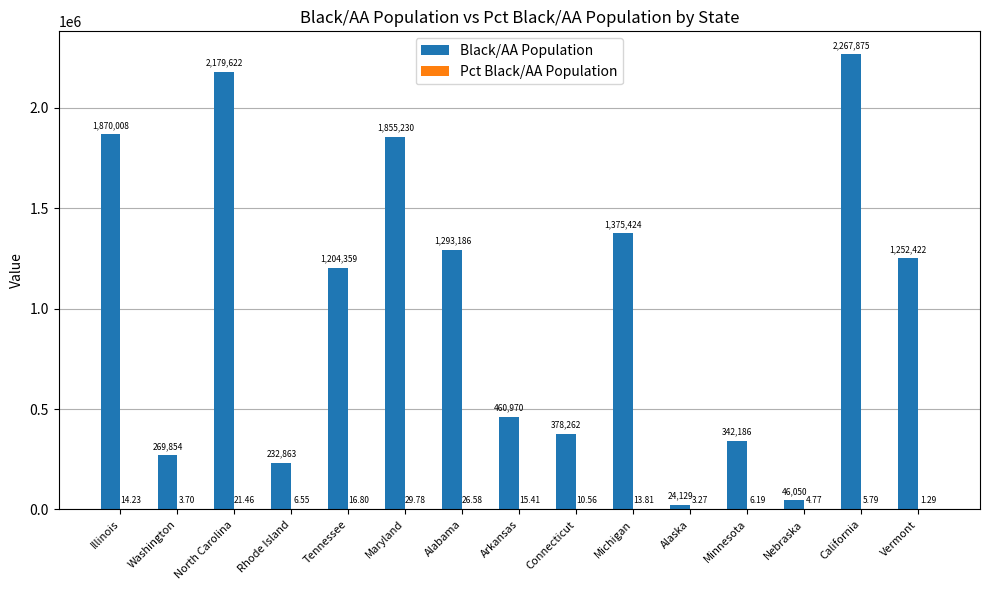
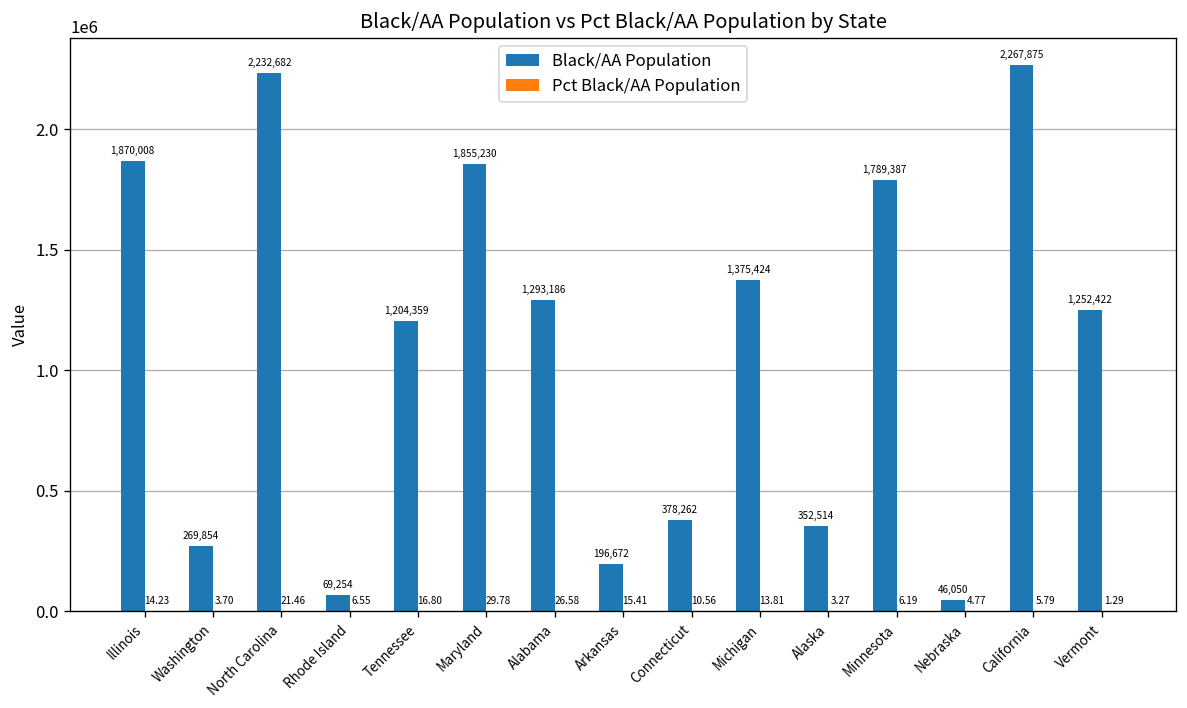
  {
    "Black/AA Population": {
      "Illinois": "1,870,008",
      "Washington": "269,854",
-     "North Carolina": "2,179,622",
-     "Rhode Island": "232,863",
+     "North Carolina": "2,232,682",
+     "Rhode Island": "69,254",
      "Tennessee": "1,204,359",
      "Maryland": "1,855,230",
      "Alabama": "1,293,186",
-     "Arkansas": "460,970",
+     "Arkansas": "196,672",
      "Connecticut": "378,262",
      "Michigan": "1,375,424",
-     "Alaska": "24,129",
-     "Minnesota": "342,186",
+     "Alaska": "352,514",
+     "Minnesota": "1,789,387",
      "Nebraska": "46,050",
      "California": "2,267,875",
      "Vermont": "1,252,422"
    },
    "Pct Black/AA Population": {
      "Illinois": "14.23",
      "Washington": "3.70",
      "North Carolina": "21.46",
      "Rhode Island": "6.55",
      "Tennessee": "16.80",
      "Maryland": "29.78",
      "Alabama": "26.58",
      "Arkansas": "15.41",
      "Connecticut": "10.56",
      "Michigan": "13.81",
      "Alaska": "3.27",
      "Minnesota": "6.19",
      "Nebraska": "4.77",
      "California": "5.79",
      "Vermont": "1.29"
    }
  }
